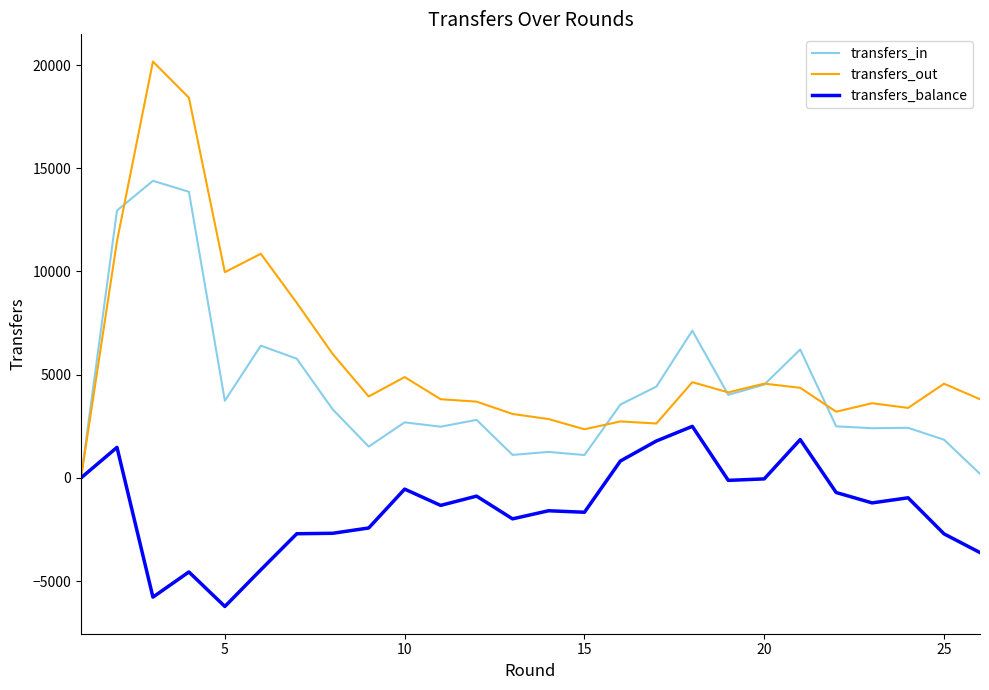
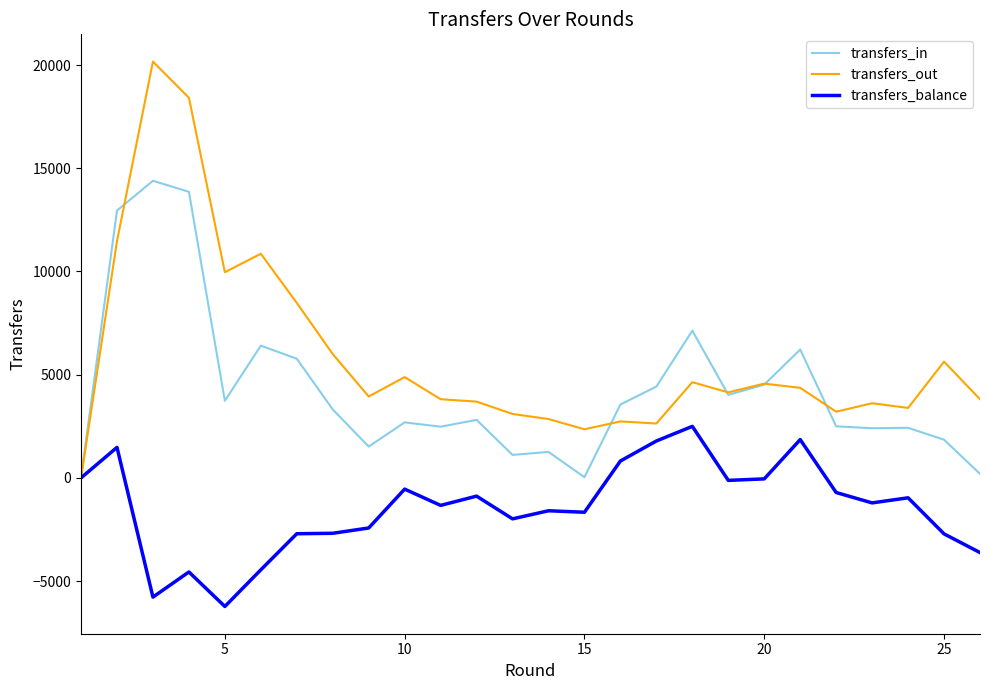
  {
    "transfers_in": {
      "5": 3700,
      "10": 2700,
-     "15": 1100,
+     "15": 0,
      "25": 1900
    },
    "transfers_out": {
      "5": 10000,
      "10": 4900,
      "15": 2400,
-     "25": 4600
+     "25": 5600
    },
    "transfers_balance": {
      "5": -6200,
      "10": -500,
      "15": -1700,
      "20": 0,
      "25": -2700
    }
  }
